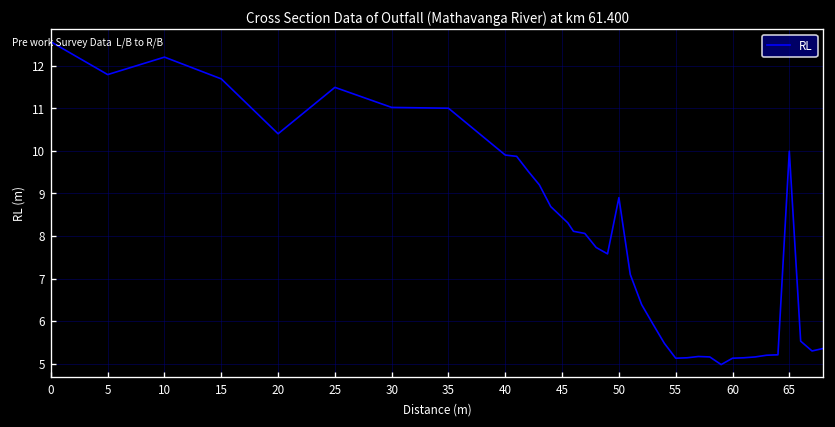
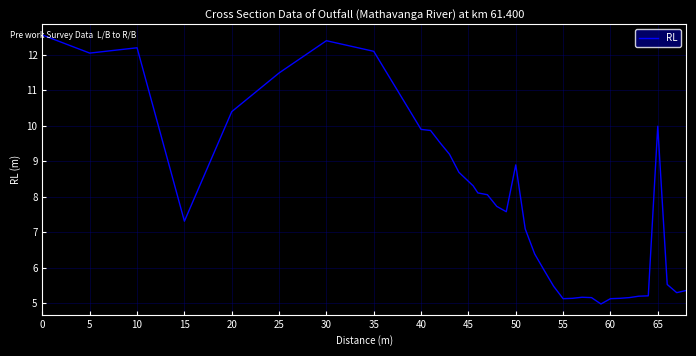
  {
    "0": 12.6,
-   "5": 11.8,
+   "5": 12.1,
    "10": 12.2,
-   "15": 11.7,
+   "15": 7.3,
    "20": 10.4,
    "25": 11.5,
-   "30": 11.0,
-   "35": 11.0,
+   "30": 12.4,
+   "35": 12.1,
    "40": 9.9,
    "50": 8.9,
    "55": 5.1,
    "60": 5.1,
    "65": 10.0
  }
